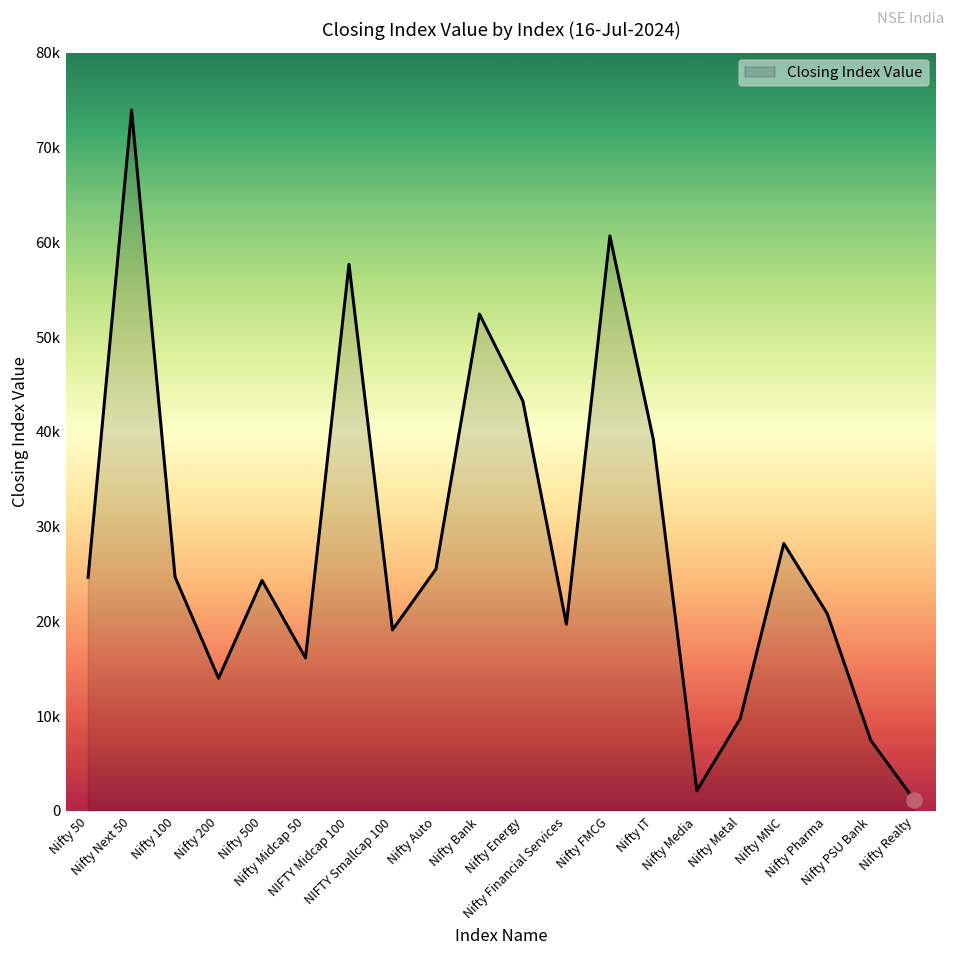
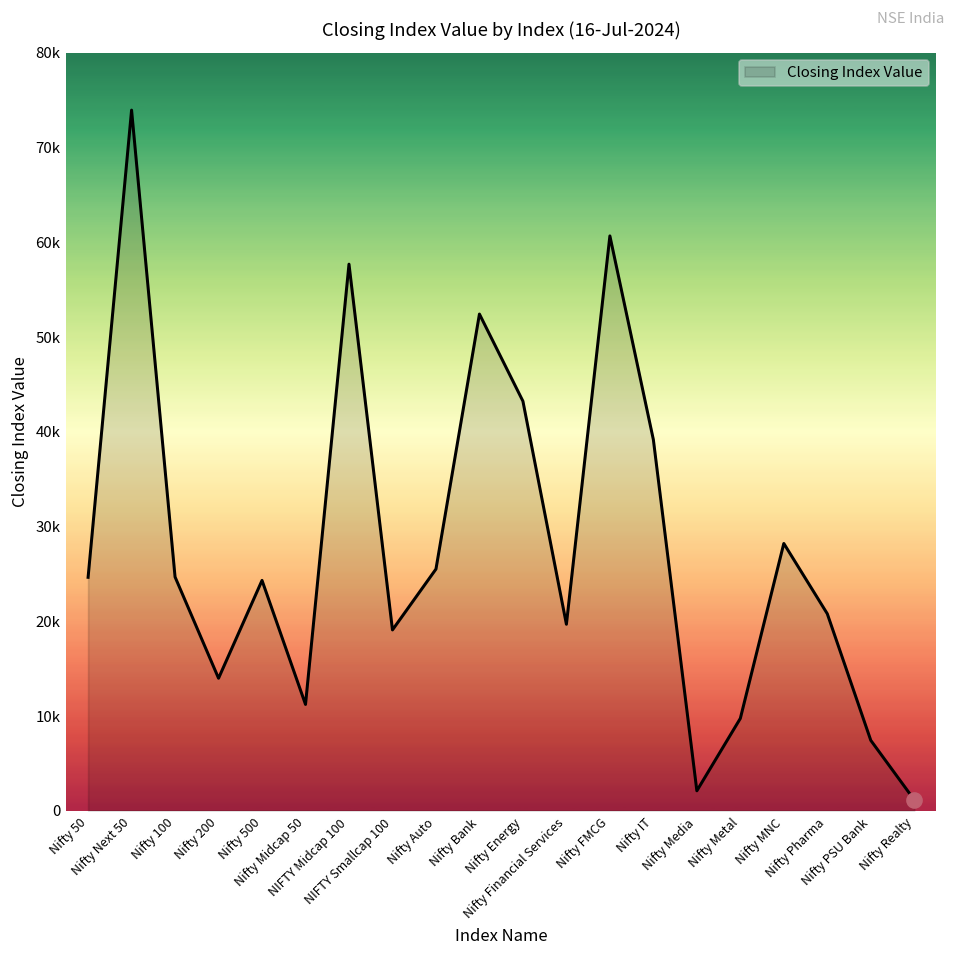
  {
    "Closing Index Value": {
      "Nifty 50": 25000,
      "Nifty Next 50": 74000,
      "Nifty 100": 25000,
      "Nifty 200": 14000,
      "Nifty 500": 24000,
-     "Nifty Midcap 50": 16000,
+     "Nifty Midcap 50": 11000,
      "NIFTY Midcap 100": 58000,
      "NIFTY Smallcap 100": 19000,
      "Nifty Auto": 25000,
      "Nifty Bank": 52000,
      "Nifty Energy": 43000,
      "Nifty Financial Services": 20000,
      "Nifty FMCG": 61000,
      "Nifty IT": 39000,
      "Nifty Media": 2000,
      "Nifty Metal": 10000,
      "Nifty MNC": 28000,
      "Nifty Pharma": 21000,
      "Nifty PSU Bank": 7000
    }
  }
